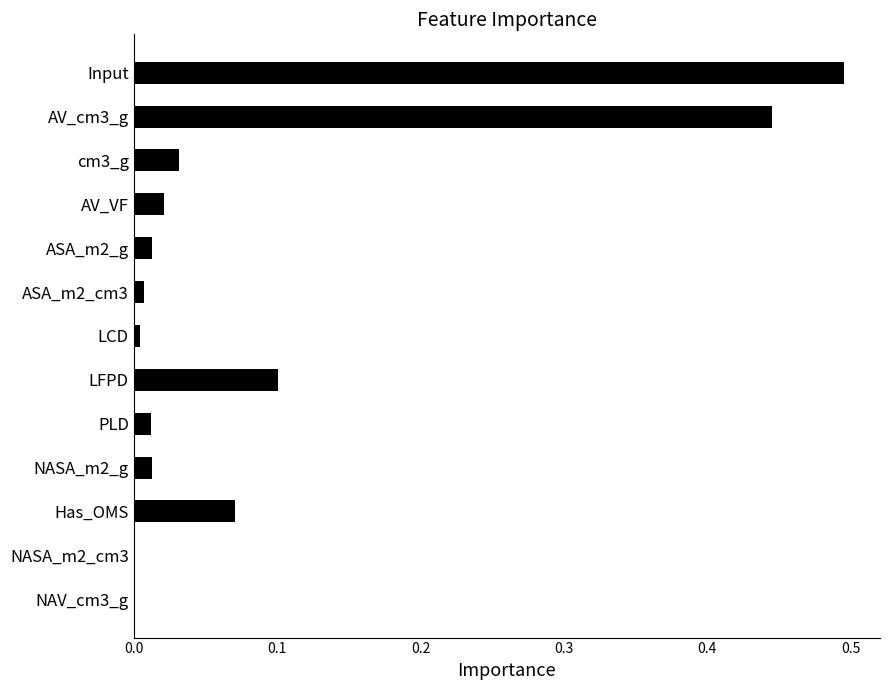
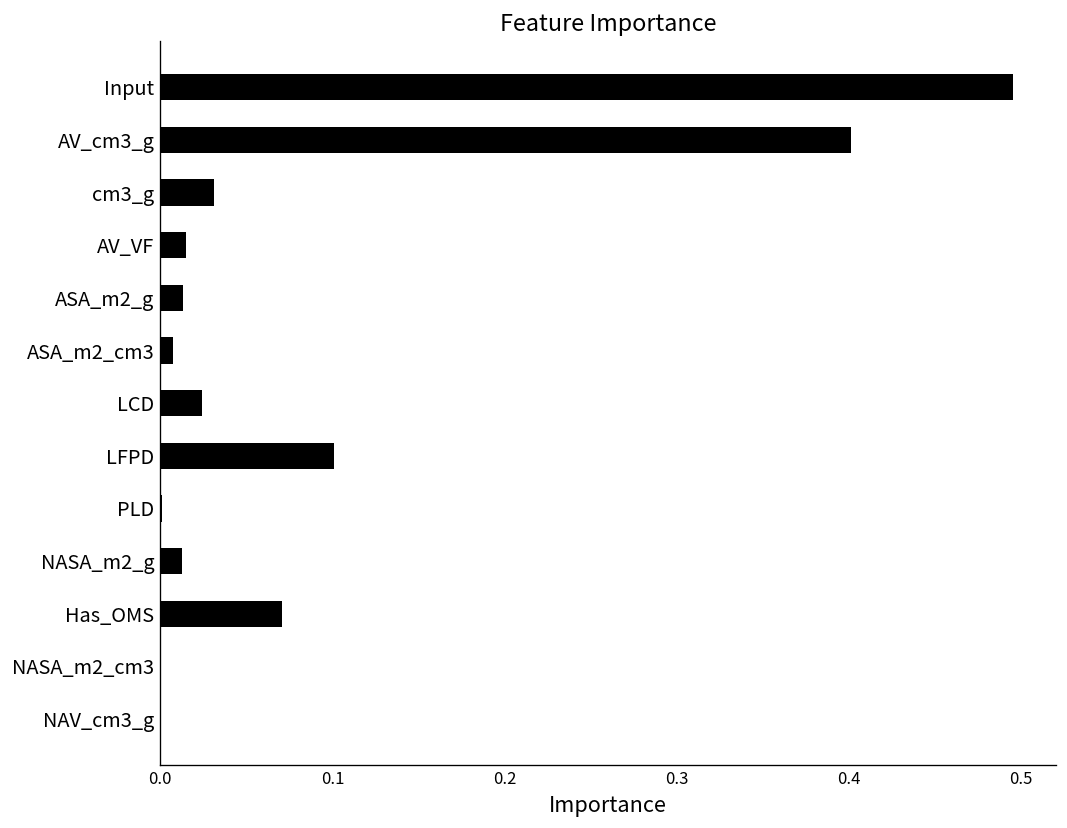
  {
    "Input": 0.496,
-   "AV_cm3_g": 0.445,
+   "AV_cm3_g": 0.402,
    "cm3_g": 0.031,
-   "AV_VF": 0.021,
+   "AV_VF": 0.015,
    "ASA_m2_g": 0.013,
    "ASA_m2_cm3": 0.007,
-   "LCD": 0.004,
+   "LCD": 0.024,
    "LFPD": 0.101,
-   "PLD": 0.012,
+   "PLD": 0.001,
    "NASA_m2_g": 0.013,
    "Has_OMS": 0.071
  }
